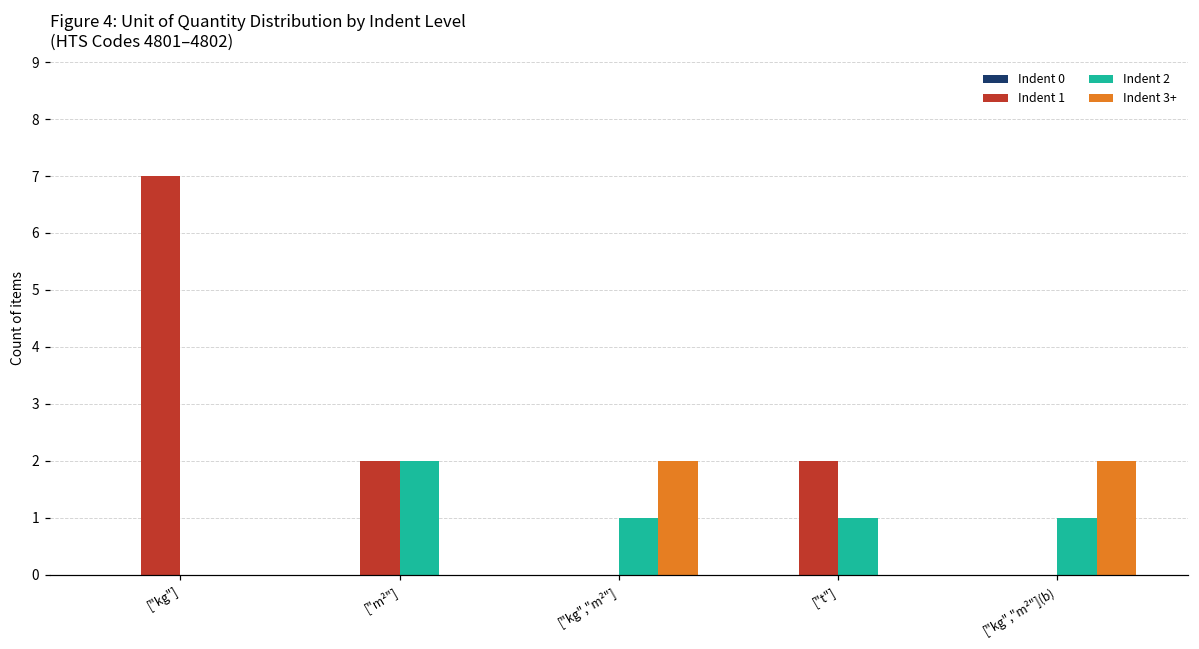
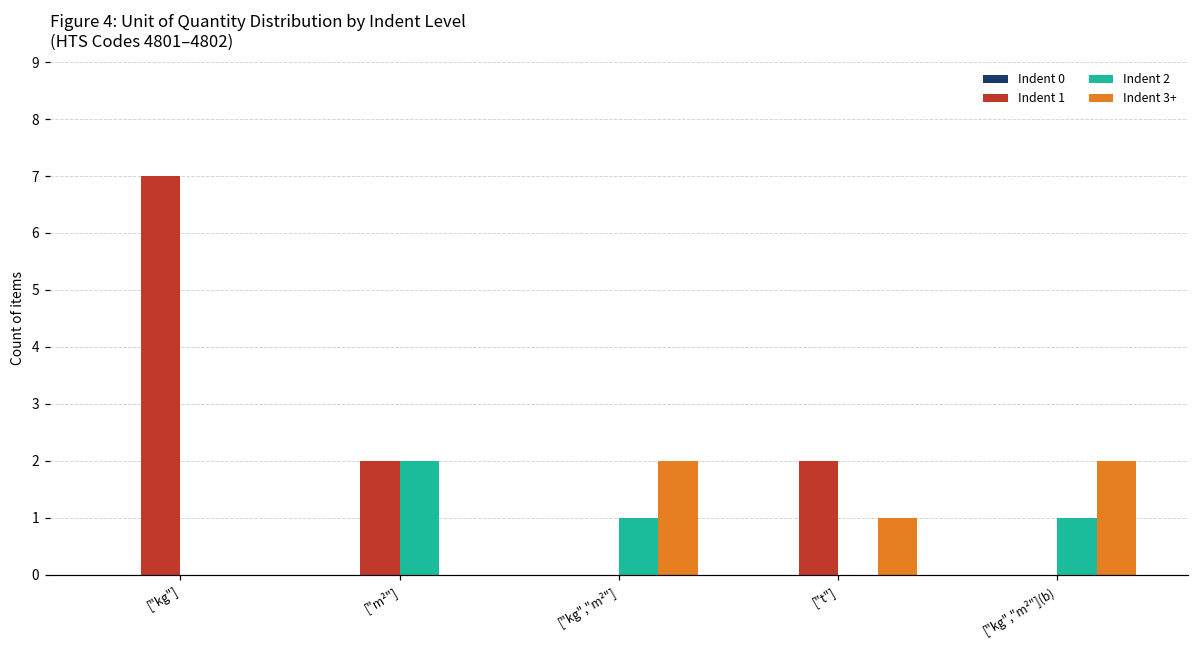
  {
    "Indent 0": {
      "[\"kg\"]": 0,
      "[\"m²\"]": 0,
      "[\"kg\",\"m²\"]": 0,
      "[\"t\"]": 0,
      "[\"kg\",\"m²\"](b)": 0
    },
    "Indent 1": {
      "[\"kg\"]": 7,
      "[\"m²\"]": 2,
      "[\"kg\",\"m²\"]": 0,
      "[\"t\"]": 2,
      "[\"kg\",\"m²\"](b)": 0
    },
    "Indent 2": {
      "[\"kg\"]": 0,
      "[\"m²\"]": 2,
      "[\"kg\",\"m²\"]": 1,
-     "[\"t\"]": 1,
+     "[\"t\"]": 0,
      "[\"kg\",\"m²\"](b)": 1
    },
    "Indent 3+": {
      "[\"kg\"]": 0,
      "[\"m²\"]": 0,
      "[\"kg\",\"m²\"]": 2,
-     "[\"t\"]": 0,
+     "[\"t\"]": 1,
      "[\"kg\",\"m²\"](b)": 2
    }
  }
